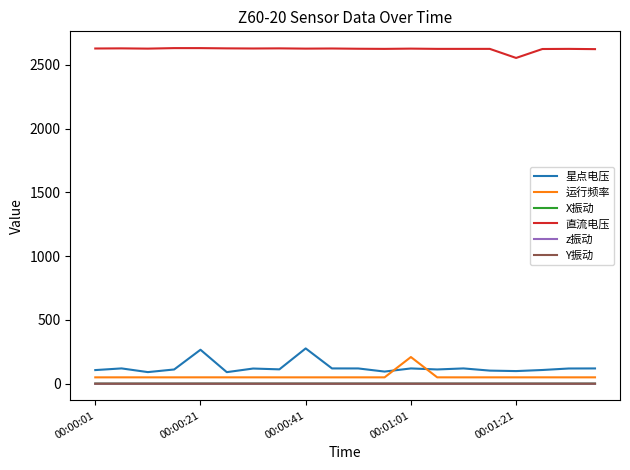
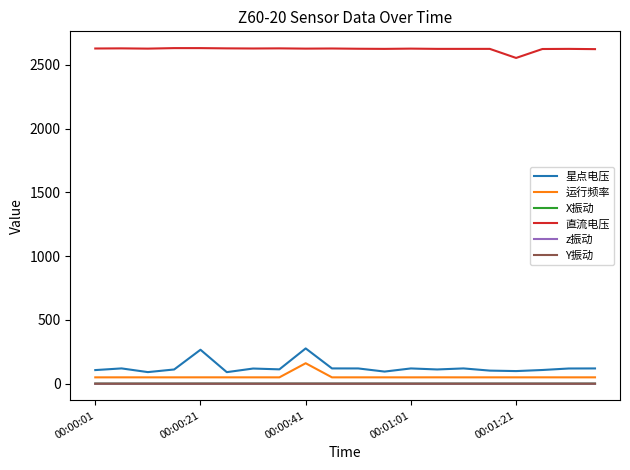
  {
    "星点电压": {
      "00:00:01": 110,
      "00:00:21": 270,
      "00:00:41": 280,
      "00:01:01": 120,
      "00:01:21": 100
    },
    "运行频率": {
      "00:00:01": 50,
      "00:00:21": 50,
-     "00:00:41": 50,
-     "00:01:01": 210,
+     "00:00:41": 160,
+     "00:01:01": 50,
      "00:01:21": 50
    },
    "Y振动": {
      "00:00:01": 0,
      "00:00:21": 0,
      "00:00:41": 0,
      "00:01:01": 0,
      "00:01:21": 0
    },
    "直流电压": {
      "00:00:01": 2630,
      "00:00:21": 2630,
      "00:00:41": 2630,
      "00:01:01": 2630,
      "00:01:21": 2550
    }
  }
